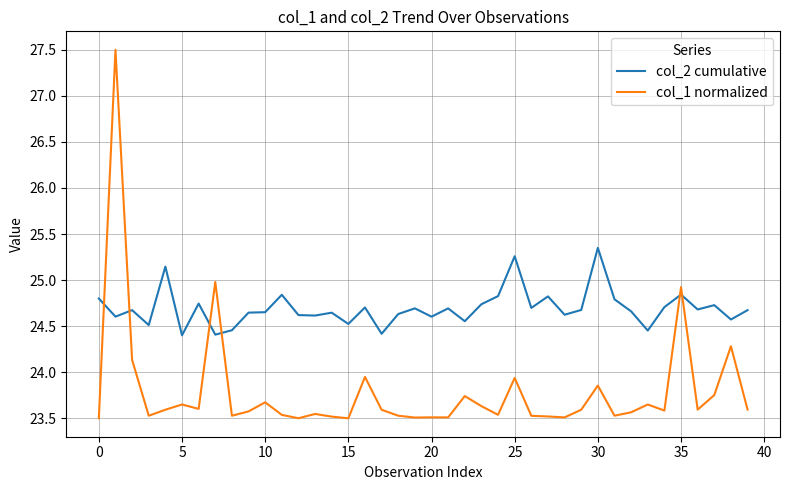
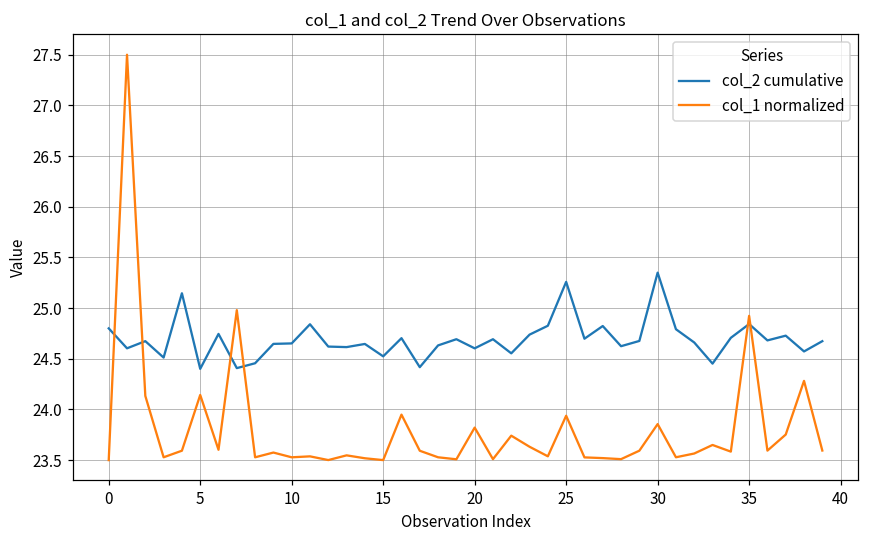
  {
    "col_2 cumulative": {
      "0": 24.8,
      "5": 24.4,
      "10": 24.7,
      "15": 24.5,
      "20": 24.6,
      "25": 25.3,
      "30": 25.3,
      "35": 24.8
    },
    "col_1 normalized": {
      "0": 23.5,
-     "5": 23.6,
-     "10": 23.7,
+     "5": 24.1,
+     "10": 23.5,
      "15": 23.5,
-     "20": 23.5,
+     "20": 23.8,
      "25": 23.9,
      "30": 23.9,
      "35": 24.9
    }
  }
